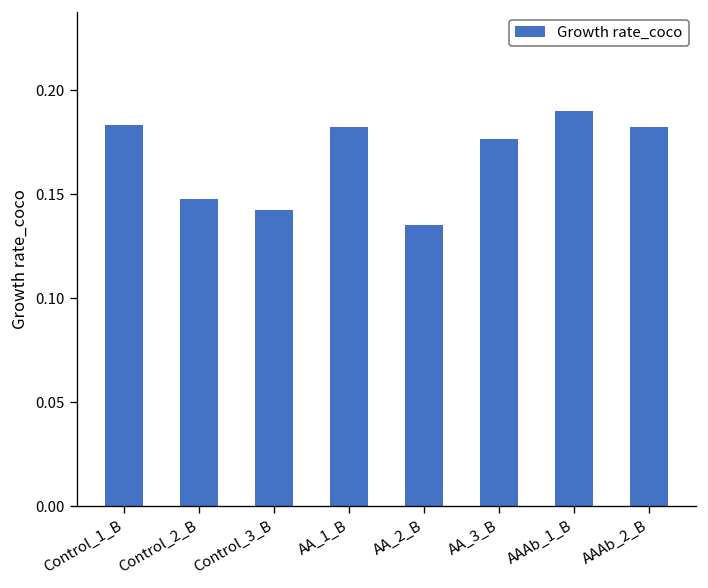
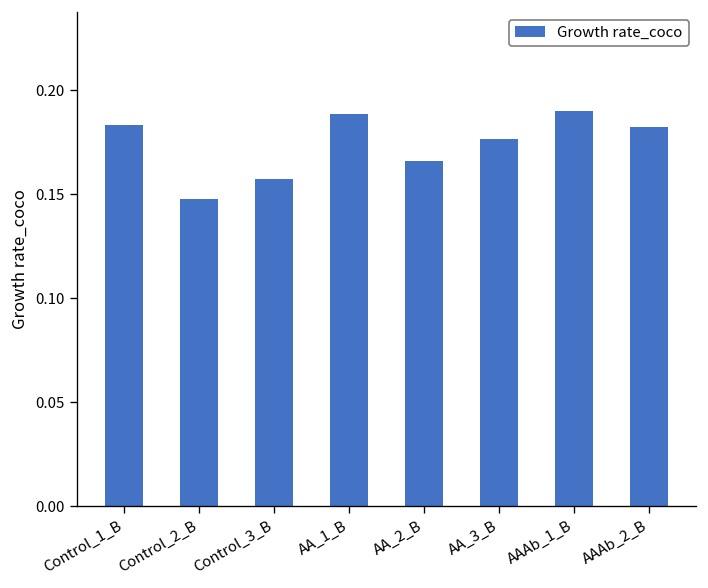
  {
    "Control_1_B": 0.183,
    "Control_2_B": 0.148,
-   "Control_3_B": 0.143,
-   "AA_1_B": 0.183,
-   "AA_2_B": 0.135,
+   "Control_3_B": 0.157,
+   "AA_1_B": 0.188,
+   "AA_2_B": 0.166,
    "AA_3_B": 0.177,
    "AAAb_1_B": 0.190,
    "AAAb_2_B": 0.182
  }
